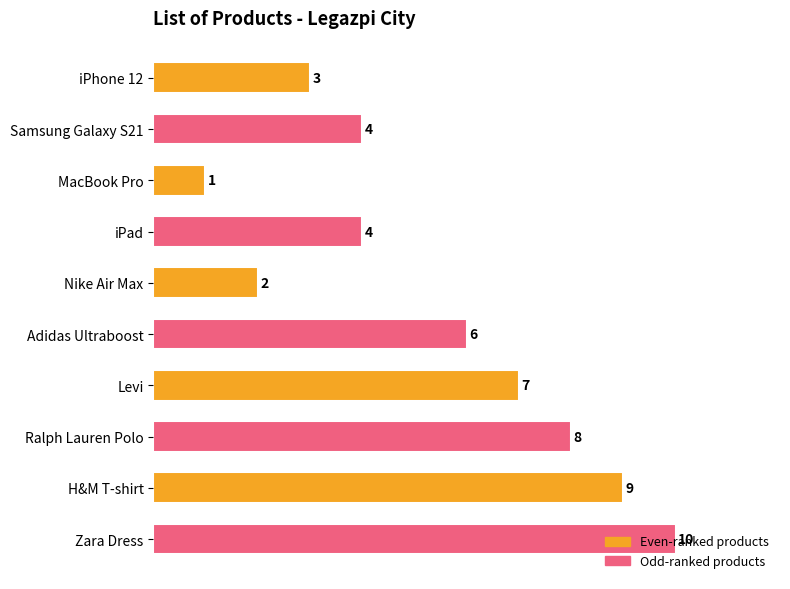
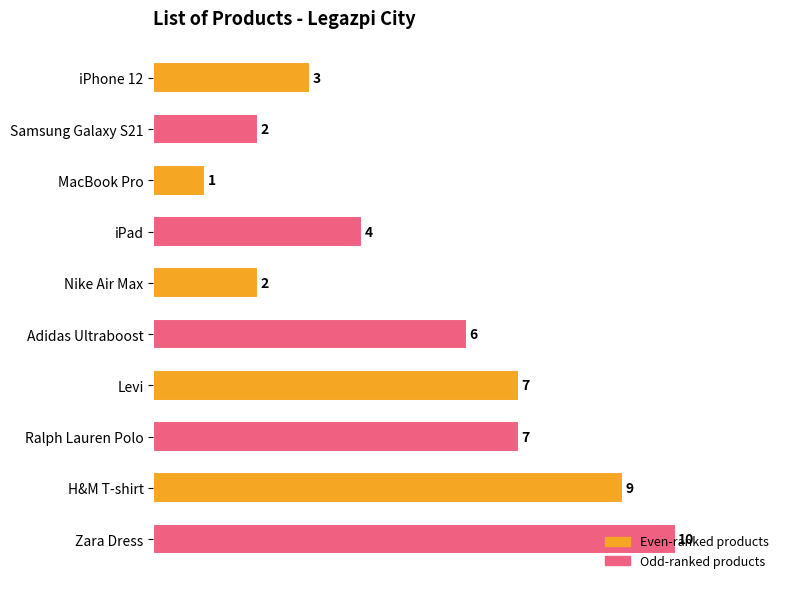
  {
    "iPhone 12": 3,
-   "Samsung Galaxy S21": 4,
+   "Samsung Galaxy S21": 2,
    "MacBook Pro": 1,
    "iPad": 4,
    "Nike Air Max": 2,
    "Adidas Ultraboost": 6,
    "Levi": 7,
-   "Ralph Lauren Polo": 8,
+   "Ralph Lauren Polo": 7,
    "H&M T-shirt": 9,
    "Zara Dress": 10
  }
